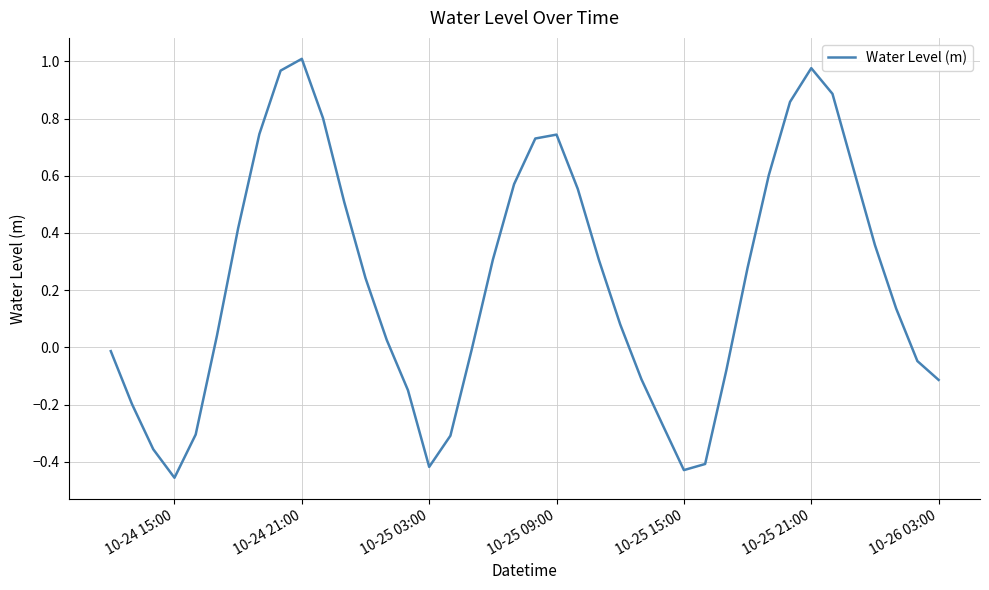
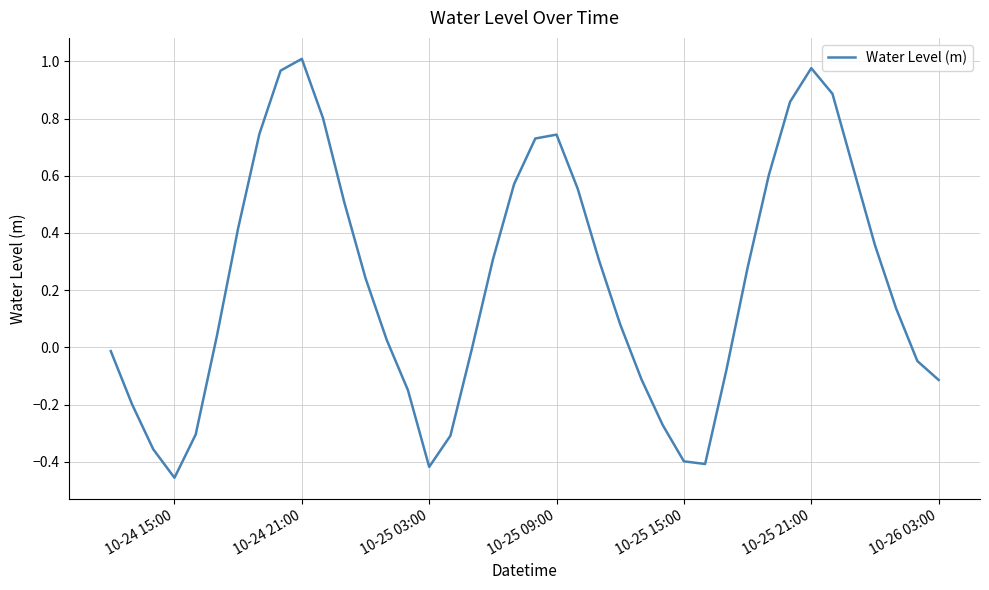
  {
    "10-24 15:00": -0.46,
    "10-24 21:00": 1.01,
    "10-25 03:00": -0.42,
    "10-25 09:00": 0.74,
-   "10-25 15:00": -0.43,
+   "10-25 15:00": -0.40,
    "10-25 21:00": 0.98,
    "10-26 03:00": -0.11
  }
